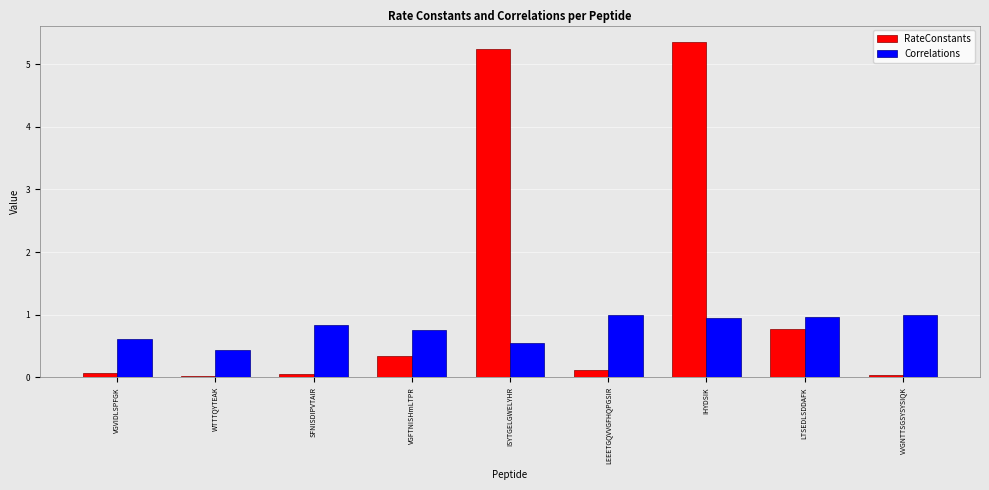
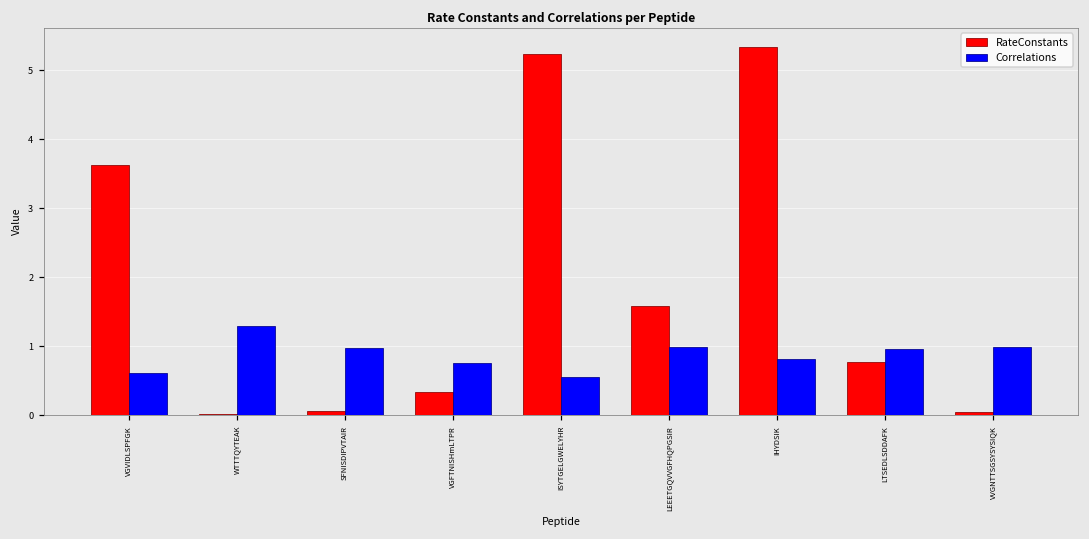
  {
    "RateConstants": {
-     "VGVIDLSPFGK": 0.1,
+     "VGVIDLSPFGK": 3.6,
      "SFNISDIPVTAIR": 0.1,
      "VGFTNISHmLTPR": 0.3,
      "ISYTGELGWELYHR": 5.2,
-     "LEEETGQVVGFHQPGSIR": 0.1,
+     "LEEETGQVVGFHQPGSIR": 1.6,
      "IHYDSIK": 5.3,
      "LTSEDLSDDAFK": 0.8,
      "VVGNTTSGSYSYSIQK": 0.0
    },
    "Correlations": {
      "VGVIDLSPFGK": 0.6,
-     "WTTTQYTEAK": 0.4,
-     "SFNISDIPVTAIR": 0.8,
+     "WTTTQYTEAK": 1.3,
+     "SFNISDIPVTAIR": 1.0,
      "VGFTNISHmLTPR": 0.8,
      "ISYTGELGWELYHR": 0.5,
      "LEEETGQVVGFHQPGSIR": 1.0,
-     "IHYDSIK": 1.0,
+     "IHYDSIK": 0.8,
      "LTSEDLSDDAFK": 1.0,
      "VVGNTTSGSYSYSIQK": 1.0
    }
  }
